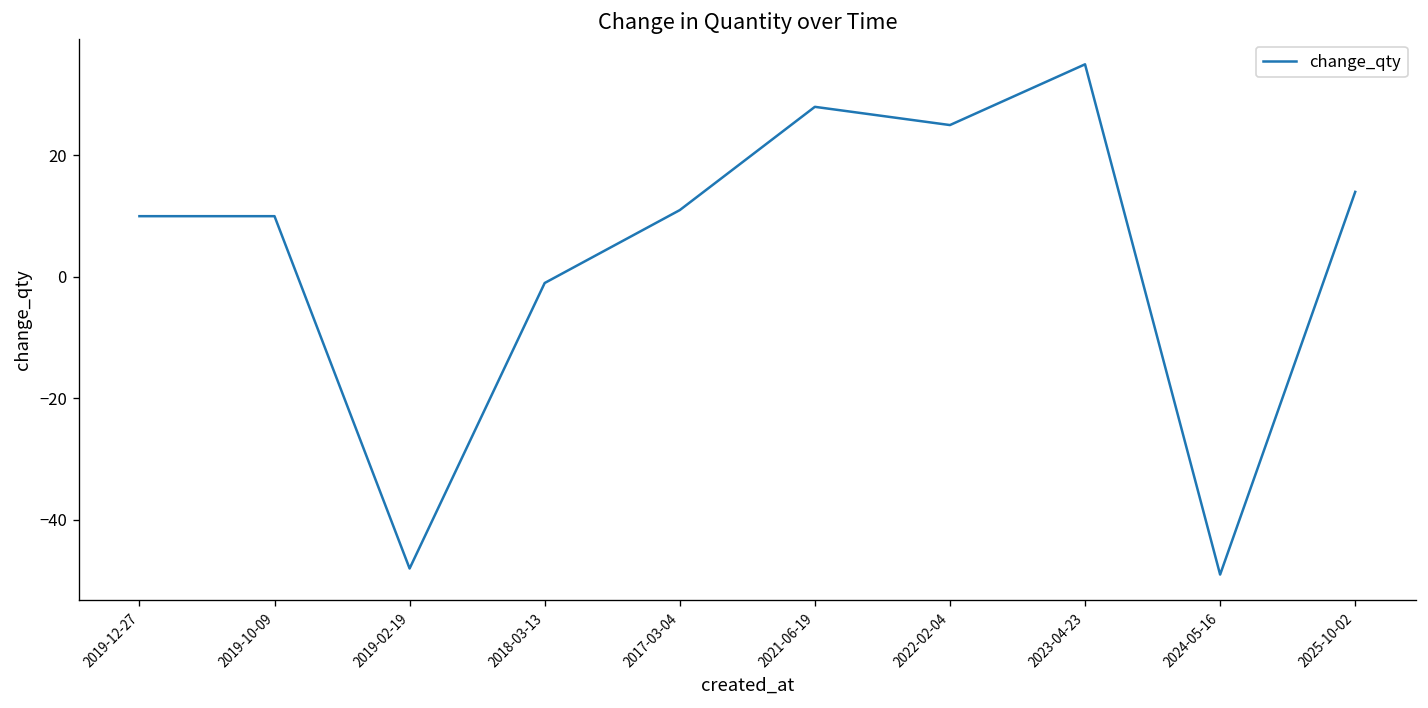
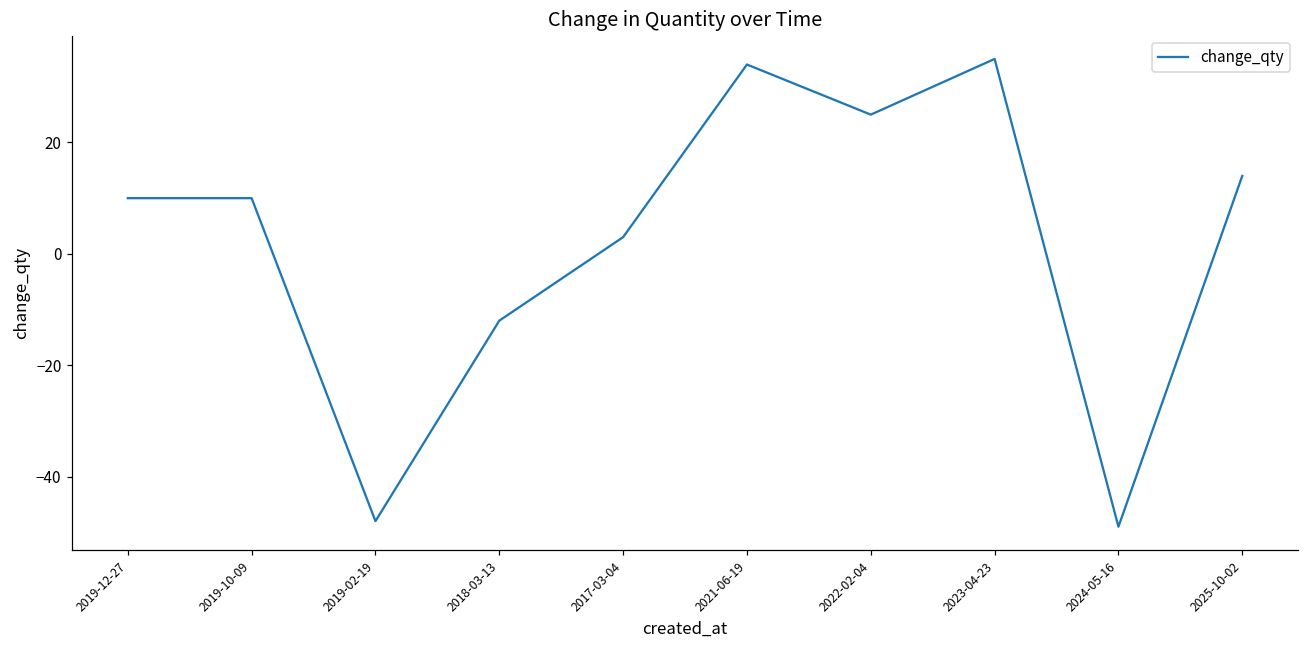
  {
    "2019-12-27": 10,
    "2019-10-09": 10,
    "2019-02-19": -48,
-   "2018-03-13": -1,
-   "2017-03-04": 11,
-   "2021-06-19": 28,
+   "2018-03-13": -12,
+   "2017-03-04": 3,
+   "2021-06-19": 34,
    "2022-02-04": 25,
    "2023-04-23": 35,
    "2024-05-16": -49,
    "2025-10-02": 14
  }
